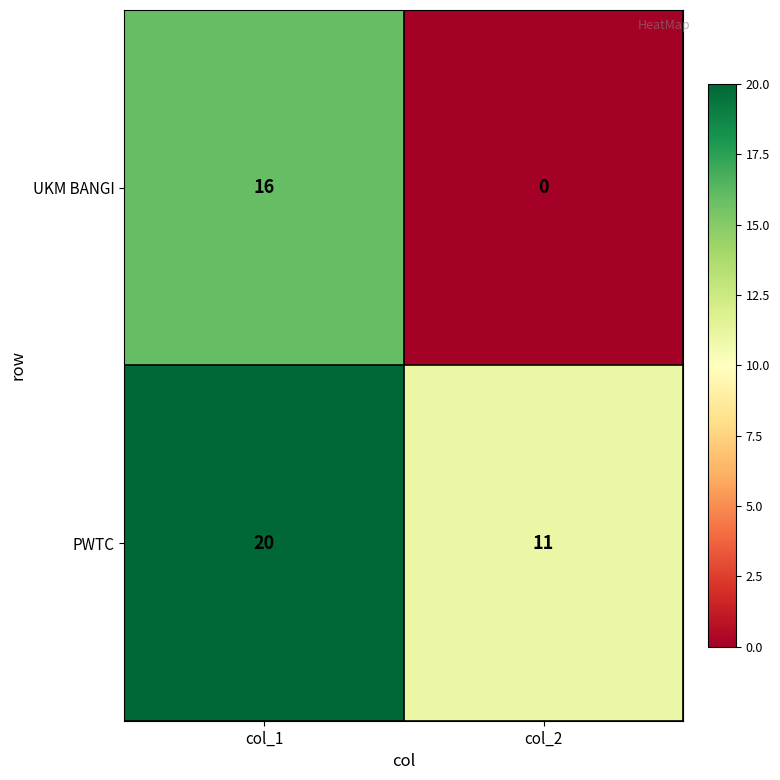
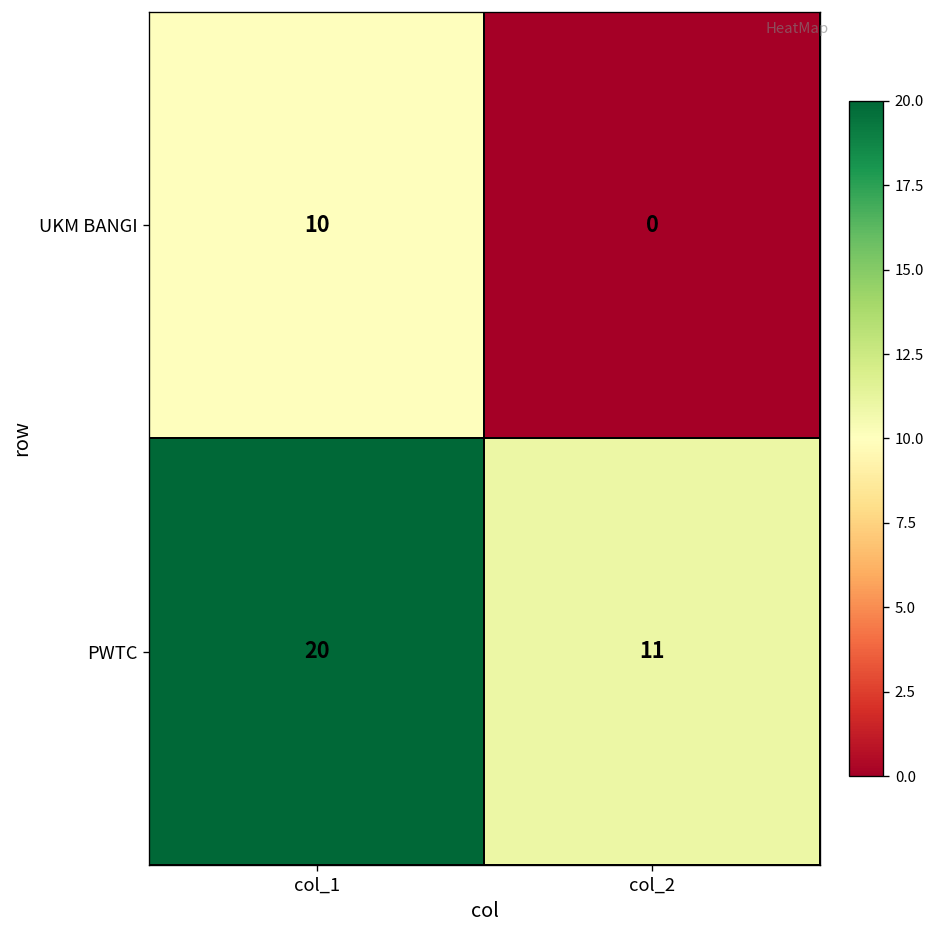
  {
    "UKM BANGI": {
-     "col_1": 16,
+     "col_1": 10,
      "col_2": 0
    },
    "PWTC": {
      "col_1": 20,
      "col_2": 11
    }
  }
